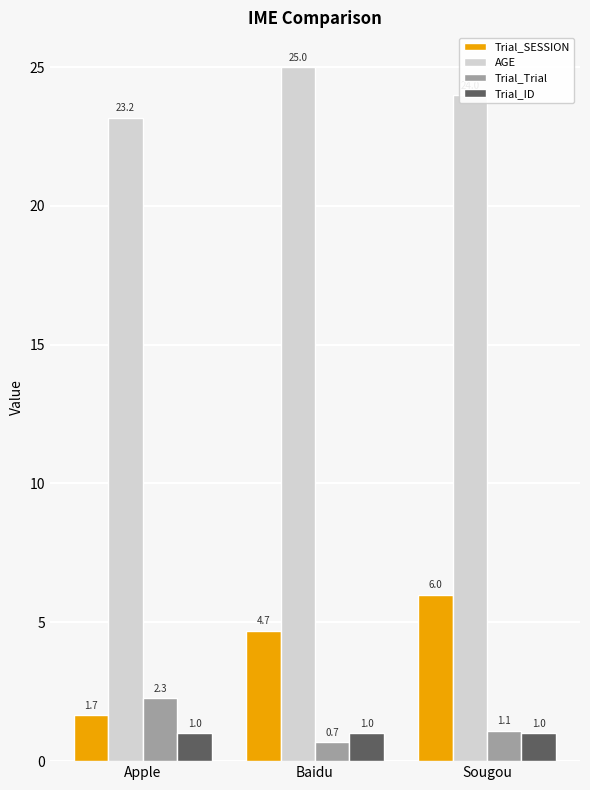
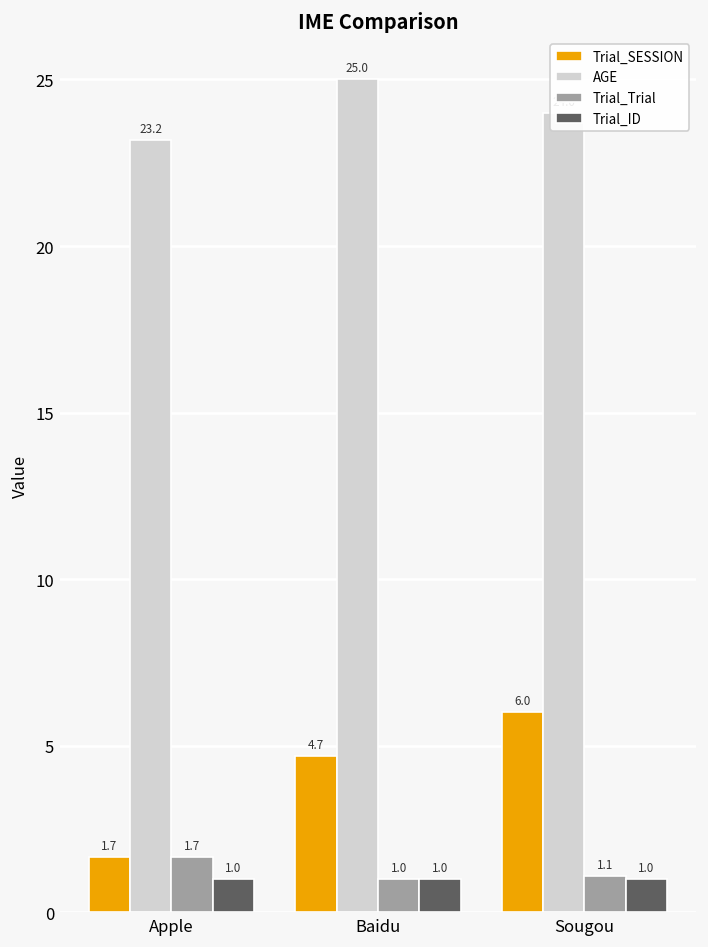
  {
    "Trial_SESSION": {
      "Apple": 1.7,
      "Baidu": 4.7,
      "Sougou": 6.0
    },
    "AGE": {
      "Apple": 23.2,
      "Baidu": 25.0
    },
    "Trial_Trial": {
-     "Apple": 2.3,
-     "Baidu": 0.7,
+     "Apple": 1.7,
+     "Baidu": 1.0,
      "Sougou": 1.1
    },
    "Trial_ID": {
      "Apple": 1.0,
      "Baidu": 1.0,
      "Sougou": 1.0
    }
  }
